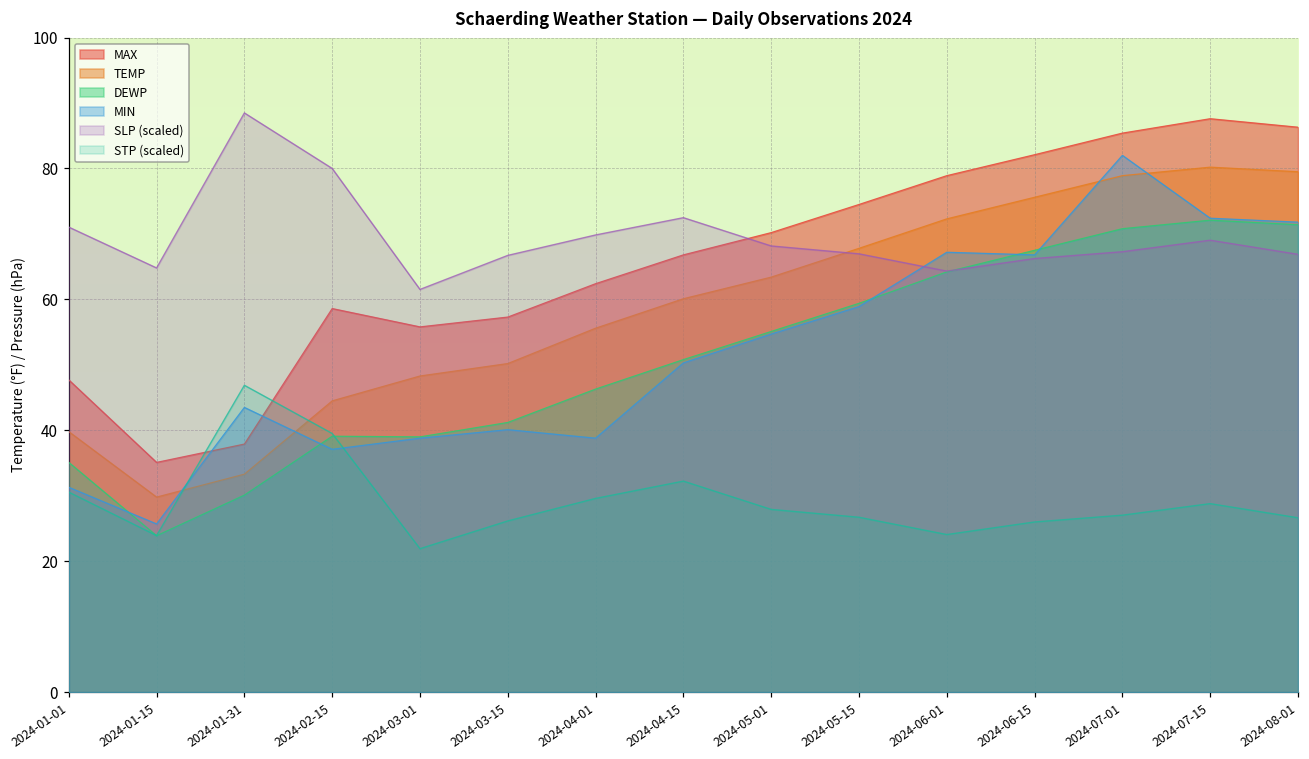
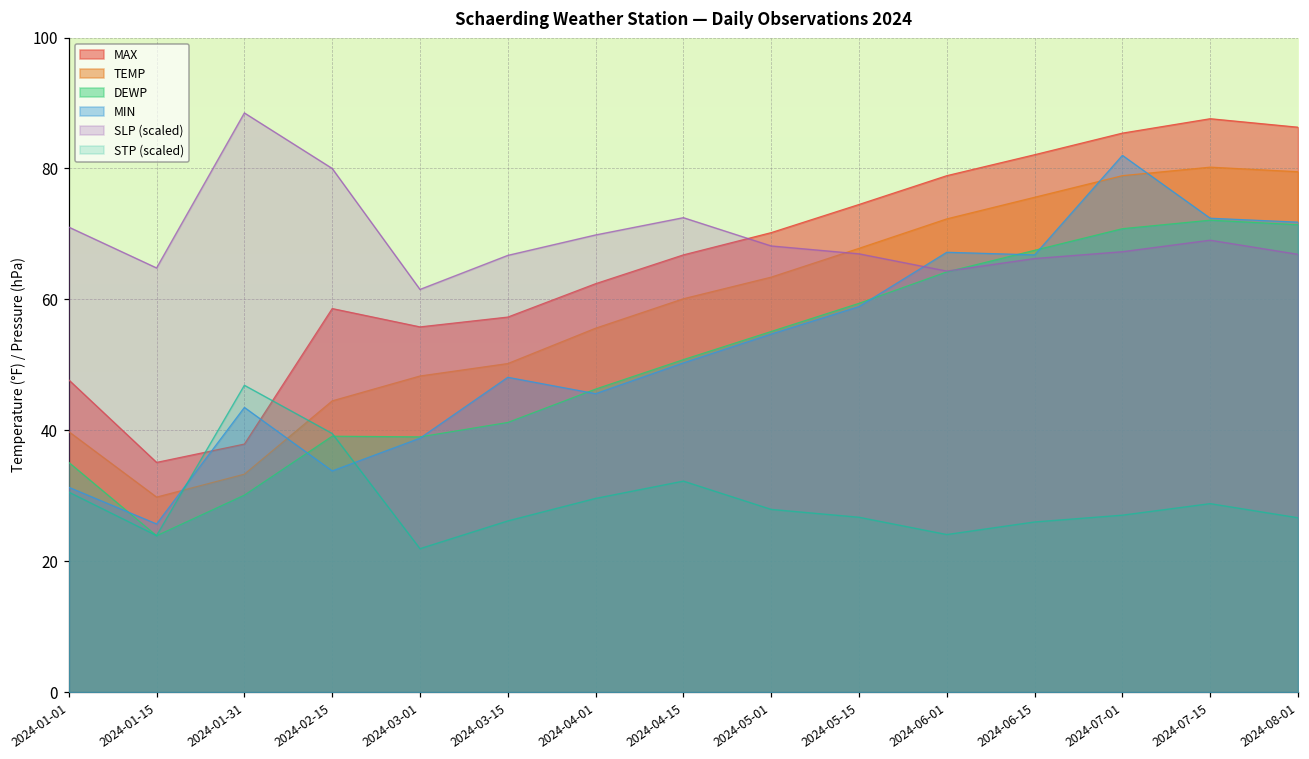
  {
    "MIN": {
      "2024-01-01": 31,
      "2024-01-15": 26,
      "2024-01-31": 44,
-     "2024-02-15": 37,
-     "2024-03-15": 40,
-     "2024-04-01": 39,
+     "2024-02-15": 34,
+     "2024-03-15": 48,
+     "2024-04-01": 46,
      "2024-04-15": 50,
      "2024-05-15": 59,
      "2024-06-01": 67,
      "2024-06-15": 67,
      "2024-07-01": 82
    }
  }
